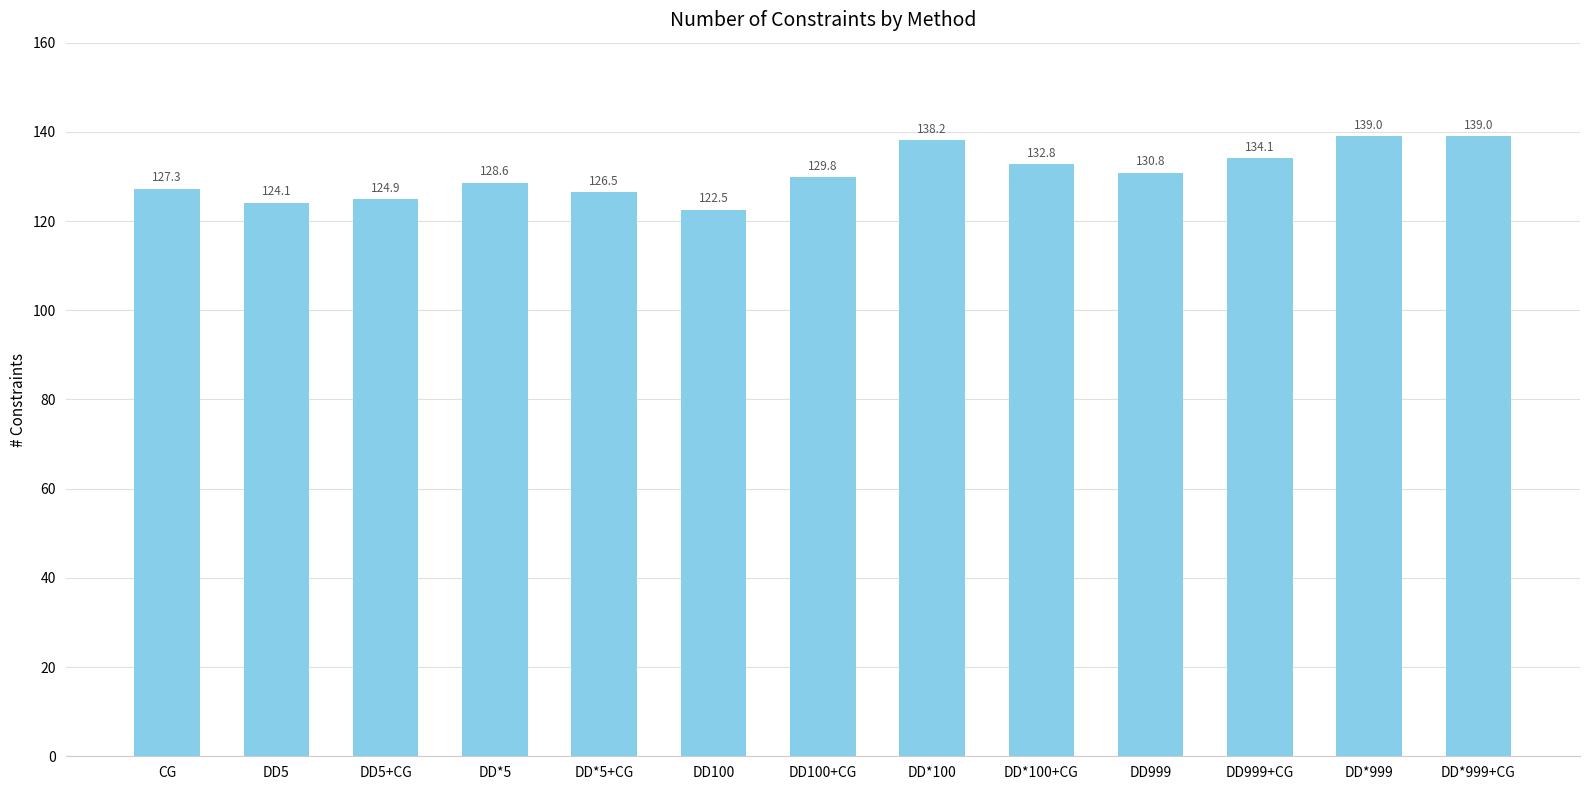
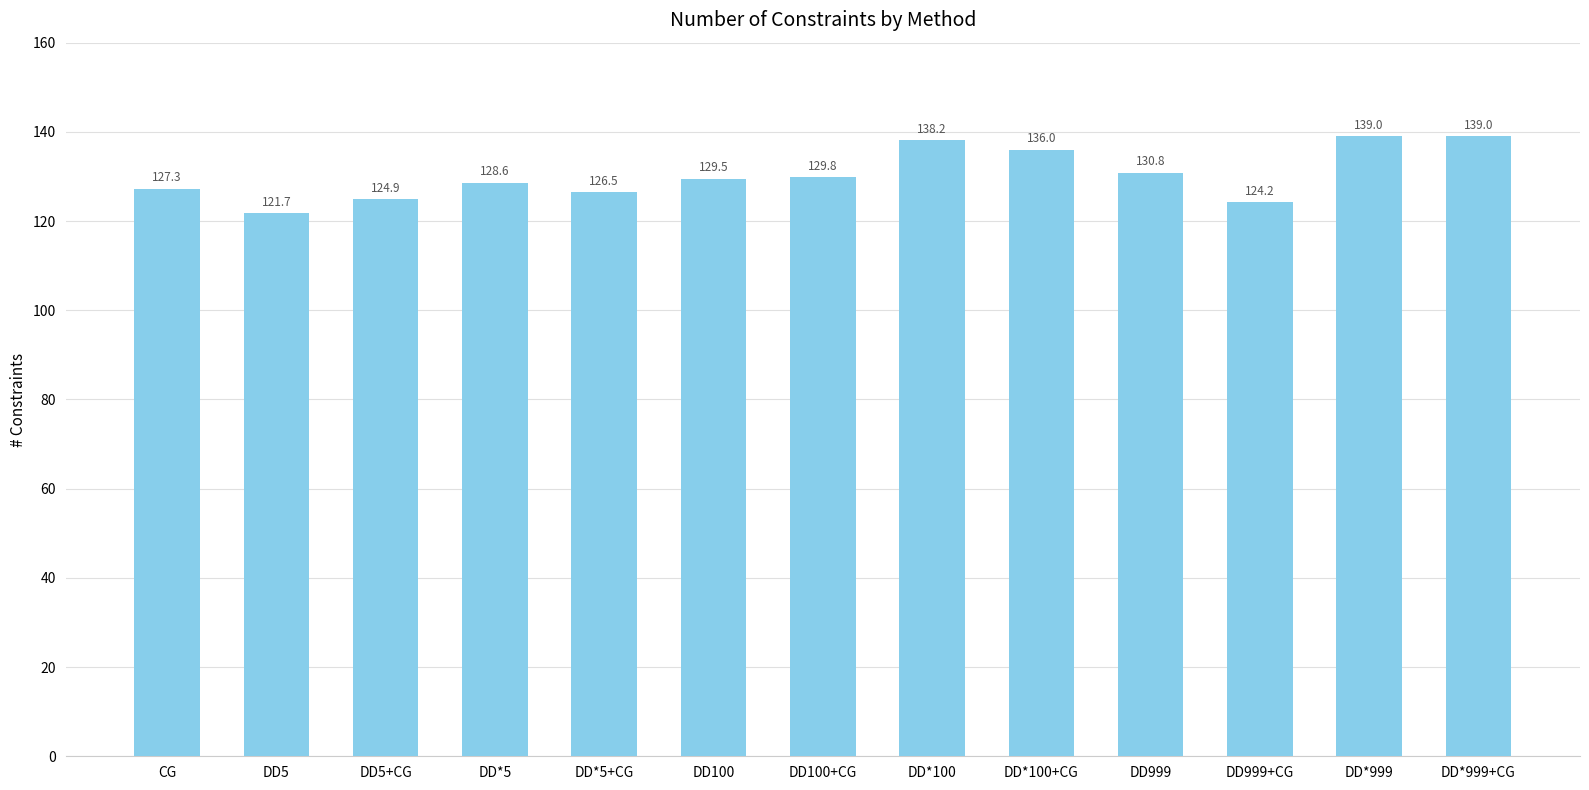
  {
    "CG": 127.3,
-   "DD5": 124.1,
+   "DD5": 121.7,
    "DD5+CG": 124.9,
    "DD*5": 128.6,
    "DD*5+CG": 126.5,
-   "DD100": 122.5,
+   "DD100": 129.5,
    "DD100+CG": 129.8,
    "DD*100": 138.2,
-   "DD*100+CG": 132.8,
+   "DD*100+CG": 136.0,
    "DD999": 130.8,
-   "DD999+CG": 134.1,
+   "DD999+CG": 124.2,
    "DD*999": 139.0,
    "DD*999+CG": 139.0
  }
